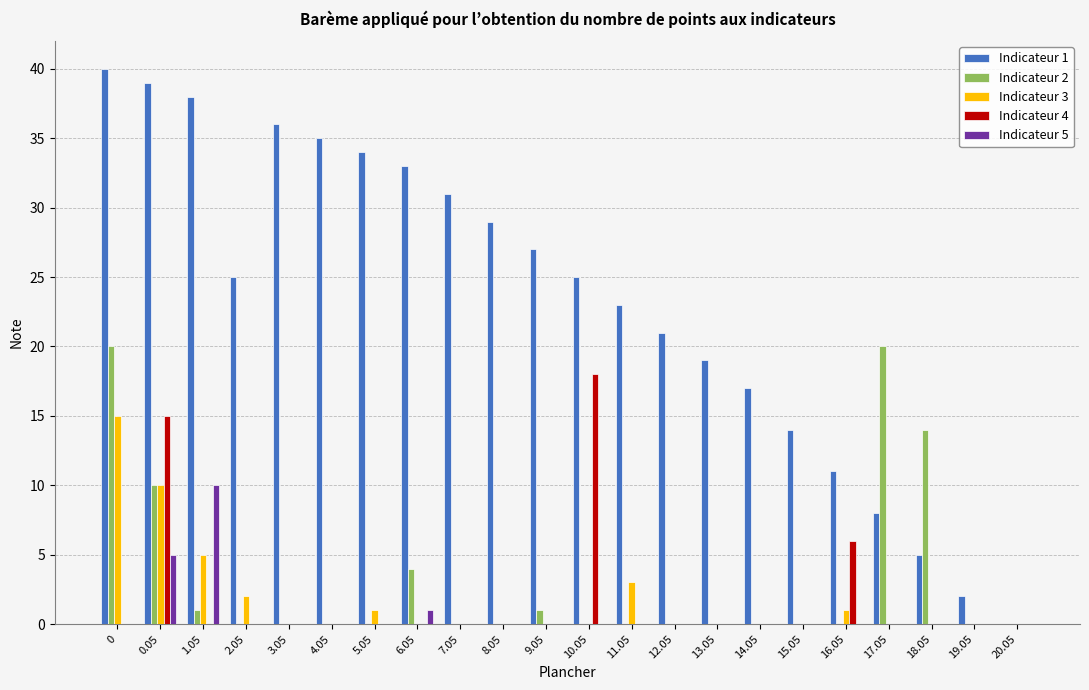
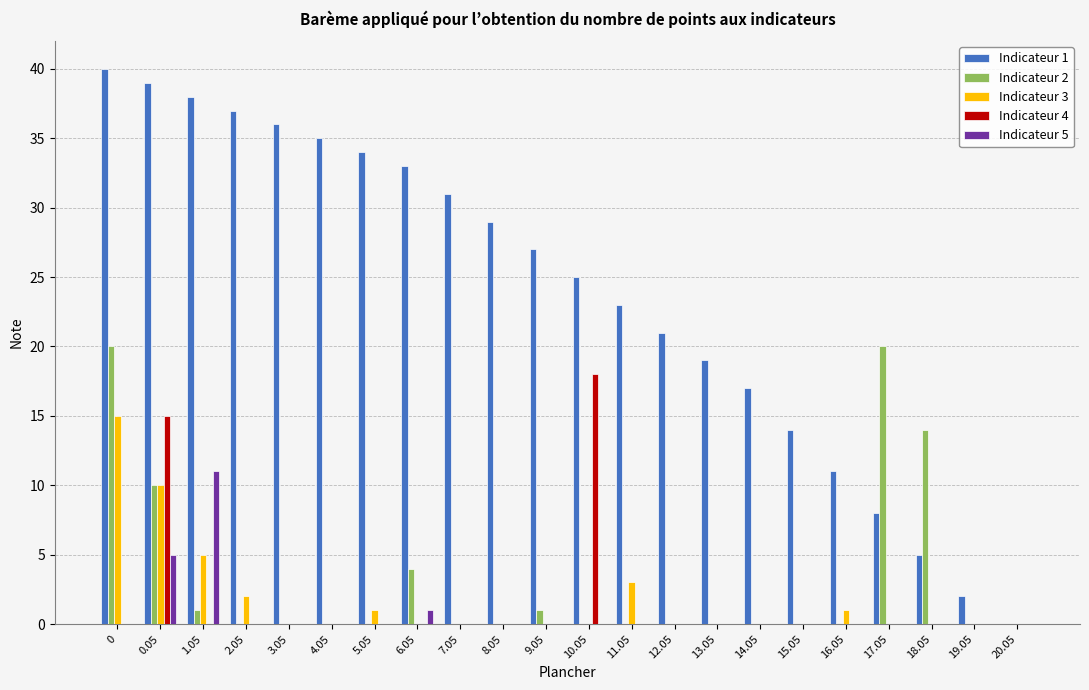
  {
    "Indicateur 1": {
      "0": 40,
      "0.05": 39,
      "1.05": 38,
-     "2.05": 25,
+     "2.05": 37,
      "3.05": 36,
      "4.05": 35,
      "5.05": 34,
      "6.05": 33,
      "7.05": 31,
      "8.05": 29,
      "9.05": 27,
      "10.05": 25,
      "11.05": 23,
      "12.05": 21,
      "13.05": 19,
      "14.05": 17,
      "15.05": 14,
      "16.05": 11,
      "17.05": 8,
      "18.05": 5,
      "19.05": 2,
      "20.05": 0
    },
    "Indicateur 2": {
      "0": 20,
      "0.05": 10,
      "1.05": 1,
      "2.05": 0,
      "3.05": 0,
      "4.05": 0,
      "5.05": 0,
      "6.05": 4,
      "7.05": 0,
      "8.05": 0,
      "9.05": 1,
      "10.05": 0,
      "11.05": 0,
      "12.05": 0,
      "13.05": 0,
      "14.05": 0,
      "15.05": 0,
      "16.05": 0,
      "17.05": 20,
      "18.05": 14,
      "19.05": 0,
      "20.05": 0
    },
    "Indicateur 3": {
      "0": 15,
      "0.05": 10,
      "1.05": 5,
      "2.05": 2,
      "3.05": 0,
      "4.05": 0,
      "5.05": 1,
      "6.05": 0,
      "7.05": 0,
      "8.05": 0,
      "9.05": 0,
      "10.05": 0,
      "11.05": 3,
      "12.05": 0,
      "13.05": 0,
      "14.05": 0,
      "15.05": 0,
      "16.05": 1,
      "17.05": 0,
      "18.05": 0,
      "19.05": 0,
      "20.05": 0
    },
    "Indicateur 4": {
      "0": 0,
      "0.05": 15,
      "1.05": 0,
      "2.05": 0,
      "3.05": 0,
      "4.05": 0,
      "5.05": 0,
      "6.05": 0,
      "7.05": 0,
      "8.05": 0,
      "9.05": 0,
      "10.05": 18,
      "11.05": 0,
      "12.05": 0,
      "13.05": 0,
      "14.05": 0,
      "15.05": 0,
-     "16.05": 6,
+     "16.05": 0,
      "17.05": 0,
      "18.05": 0,
      "19.05": 0,
      "20.05": 0
    },
    "Indicateur 5": {
      "0": 0,
      "0.05": 5,
-     "1.05": 10,
+     "1.05": 11,
      "2.05": 0,
      "3.05": 0,
      "4.05": 0,
      "5.05": 0,
      "6.05": 1,
      "7.05": 0,
      "8.05": 0,
      "9.05": 0,
      "10.05": 0,
      "11.05": 0,
      "12.05": 0,
      "13.05": 0,
      "14.05": 0,
      "15.05": 0,
      "16.05": 0,
      "17.05": 0,
      "18.05": 0,
      "19.05": 0,
      "20.05": 0
    }
  }
